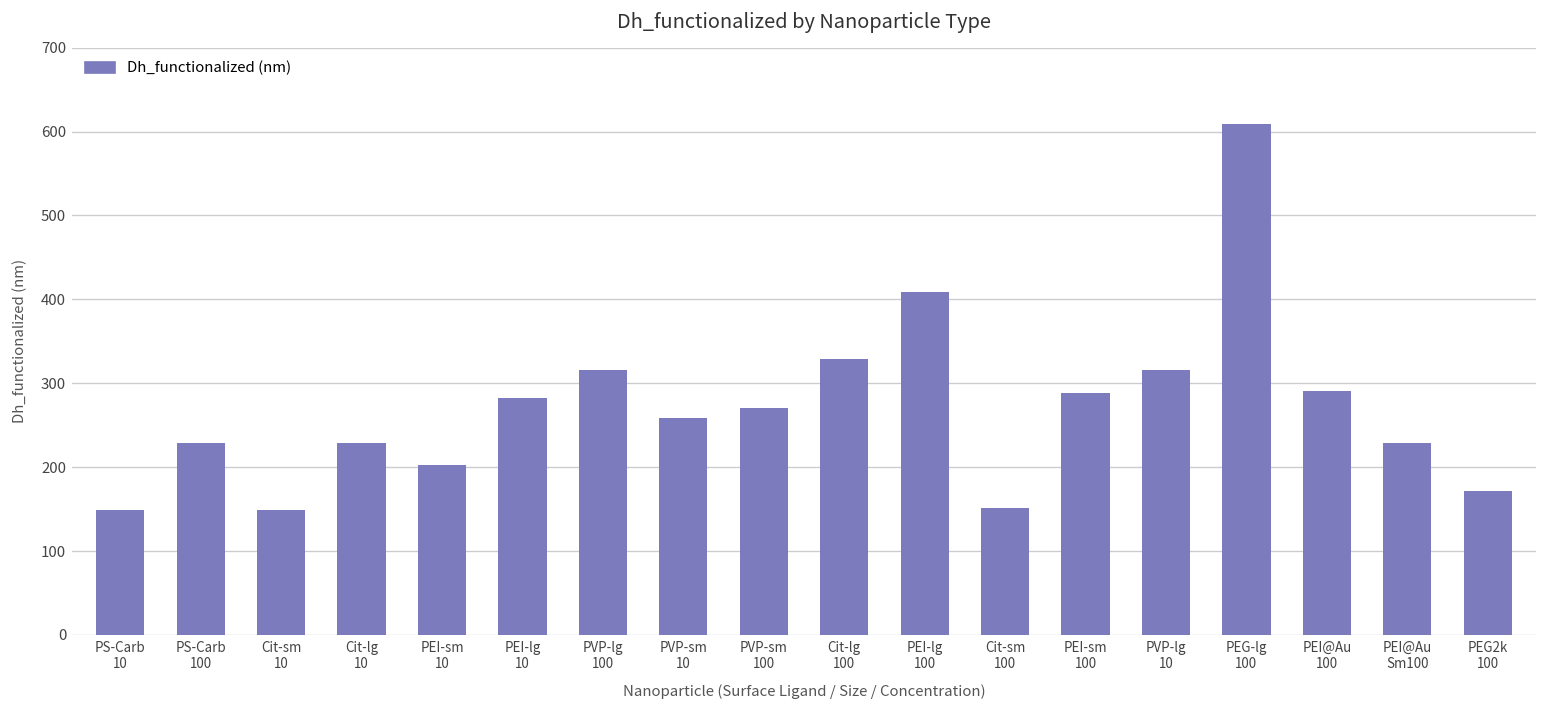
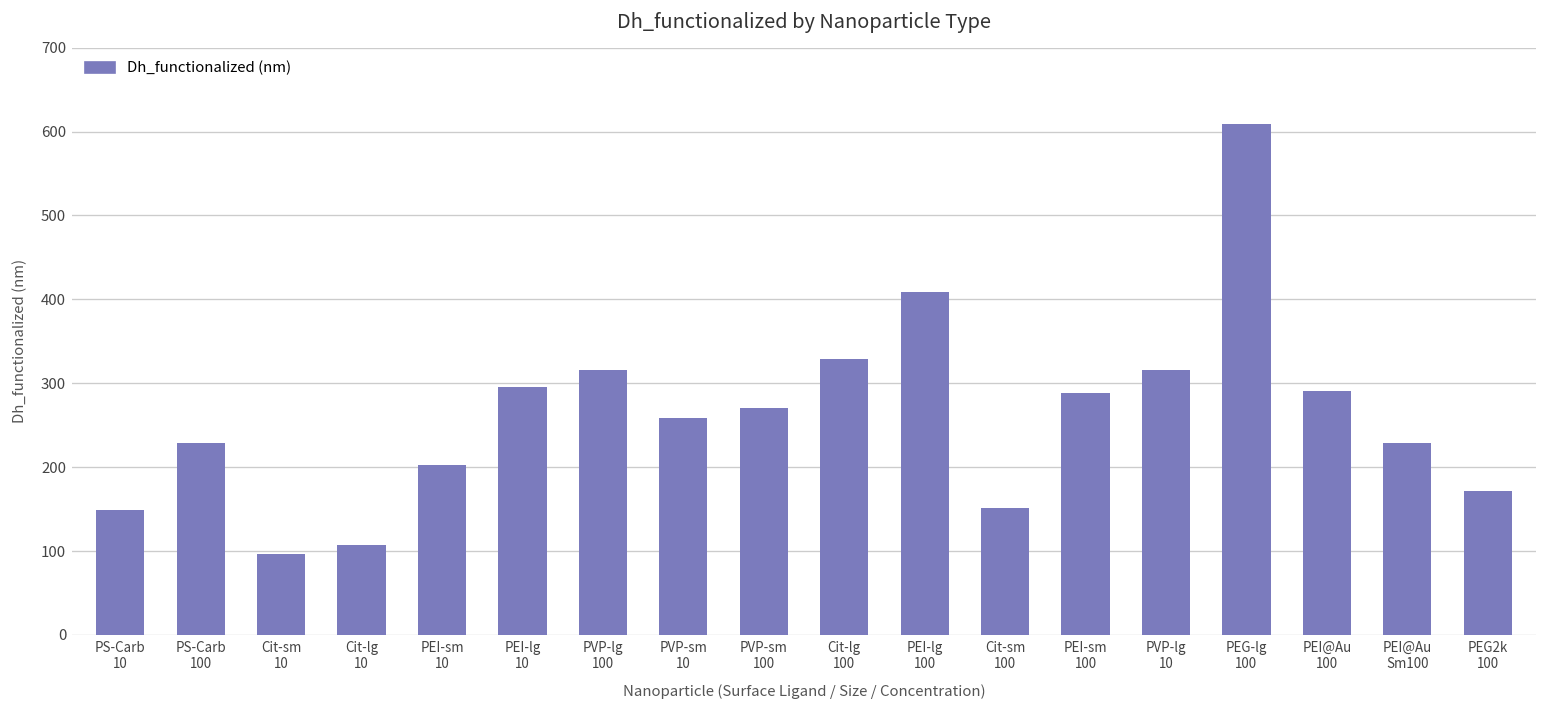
  {
    "PS-Carb 10": 150,
    "PS-Carb 100": 230,
-   "Cit-sm 10": 150,
-   "Cit-lg 10": 230,
+   "Cit-sm 10": 100,
+   "Cit-lg 10": 110,
    "PEI-sm 10": 200,
-   "PEI-lg 10": 280,
+   "PEI-lg 10": 300,
    "PVP-lg 100": 320,
    "PVP-sm 10": 260,
    "PVP-sm 100": 270,
    "Cit-lg 100": 330,
    "PEI-lg 100": 410,
    "Cit-sm 100": 150,
    "PEI-sm 100": 290,
    "PVP-lg 10": 320,
    "PEG-lg 100": 610,
    "PEI@Au 100": 290,
    "PEI@Au Sm100": 230,
    "PEG2k 100": 170
  }
